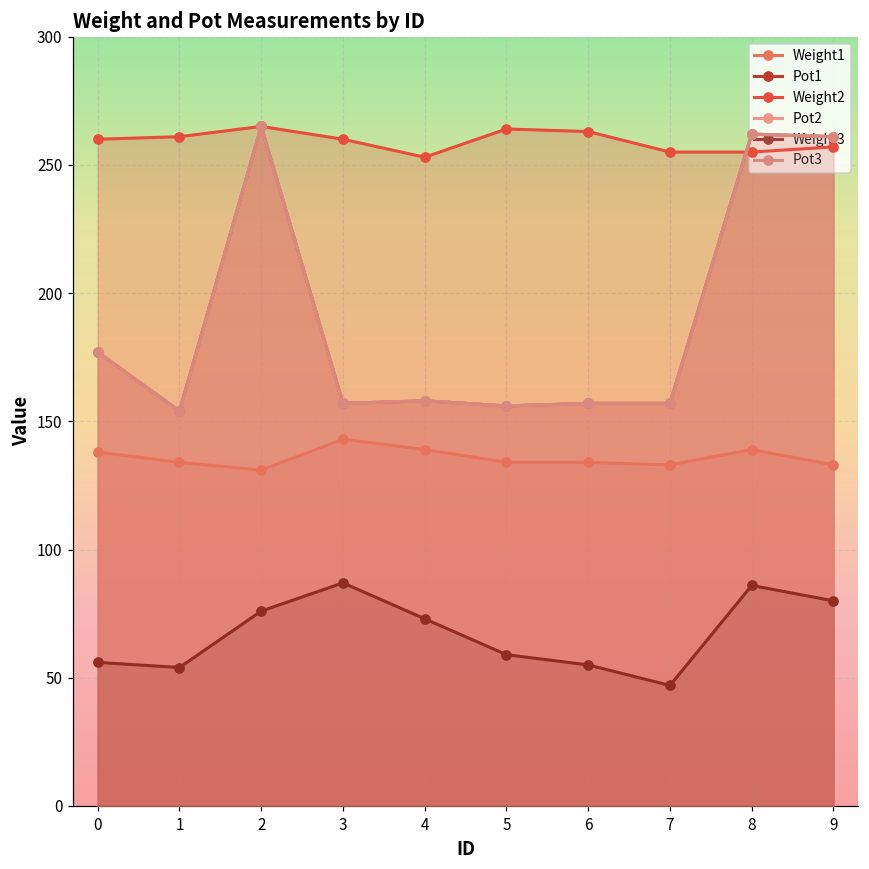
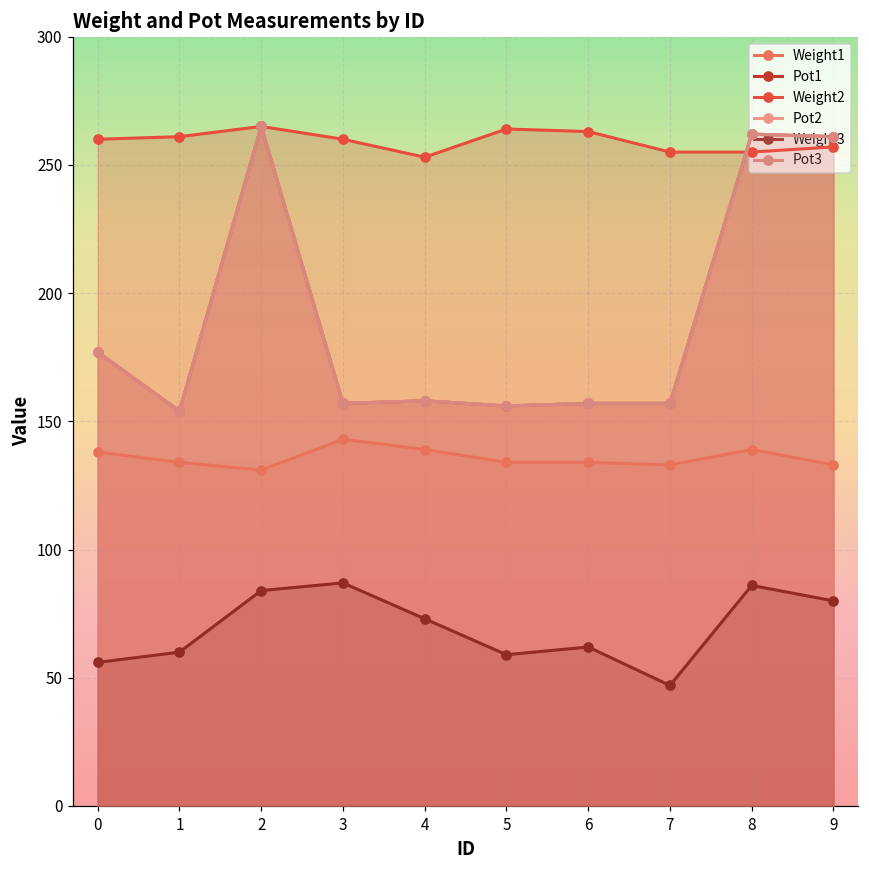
  {
    "Weight3": {
      "0": 56,
-     "1": 54,
-     "2": 76,
+     "1": 60,
+     "2": 84,
      "3": 87,
      "4": 73,
      "5": 59,
-     "6": 55,
+     "6": 62,
      "7": 47,
      "8": 86,
      "9": 80
    }
  }
